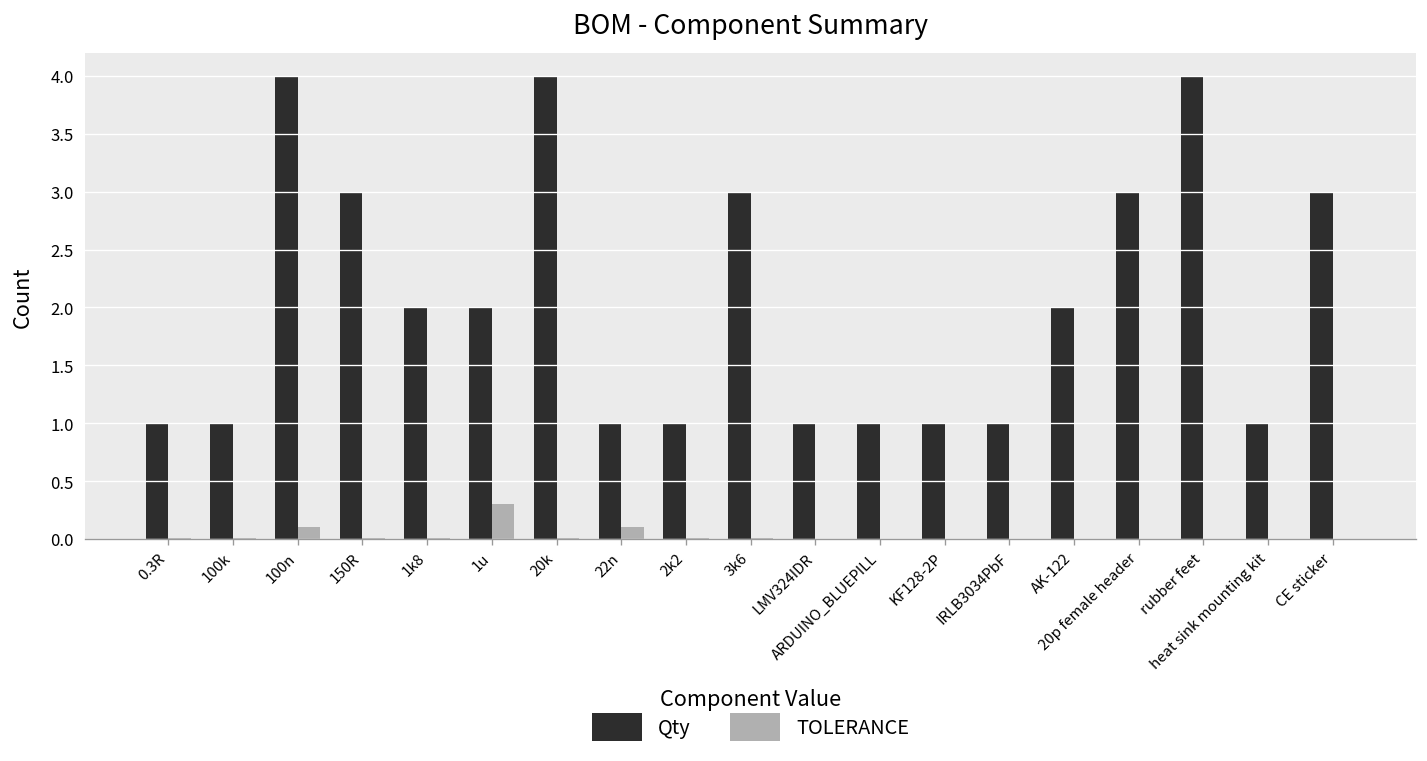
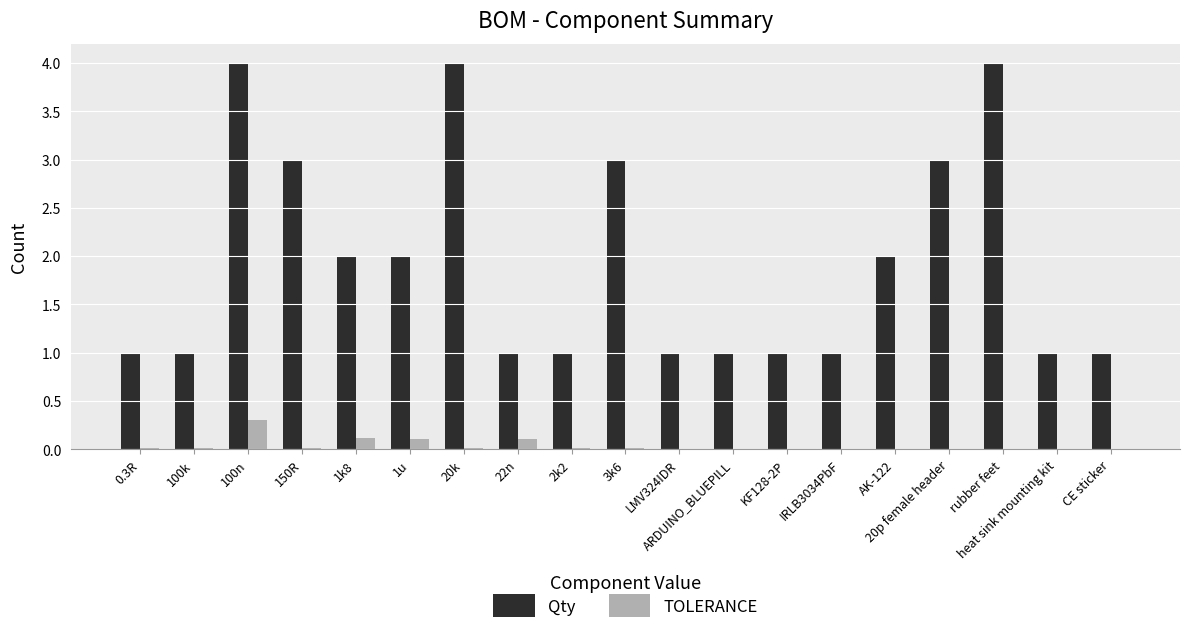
  {
    "Qty": {
      "0.3R": 1,
      "100k": 1,
      "100n": 4,
      "150R": 3,
      "1k8": 2,
      "1u": 2,
      "20k": 4,
      "22n": 1,
      "2k2": 1,
      "3k6": 3,
      "LMV324IDR": 1,
      "ARDUINO_BLUEPILL": 1,
      "KF128-2P": 1,
      "IRLB3034PbF": 1,
      "AK-122": 2,
      "20p female header": 3,
      "rubber feet": 4,
      "heat sink mounting kit": 1,
-     "CE sticker": 3
+     "CE sticker": 1
    },
    "TOLERANCE": {
-     "100n": 0.1,
-     "1k8": 0.0,
-     "1u": 0.3,
+     "100n": 0.3,
+     "1k8": 0.1,
+     "1u": 0.1,
      "22n": 0.1,
      "LMV324IDR": 0.0,
      "ARDUINO_BLUEPILL": 0.0,
      "KF128-2P": 0.0,
      "IRLB3034PbF": 0.0,
      "AK-122": 0.0,
      "20p female header": 0.0,
      "rubber feet": 0.0,
      "heat sink mounting kit": 0.0,
      "CE sticker": 0.0
    }
  }
